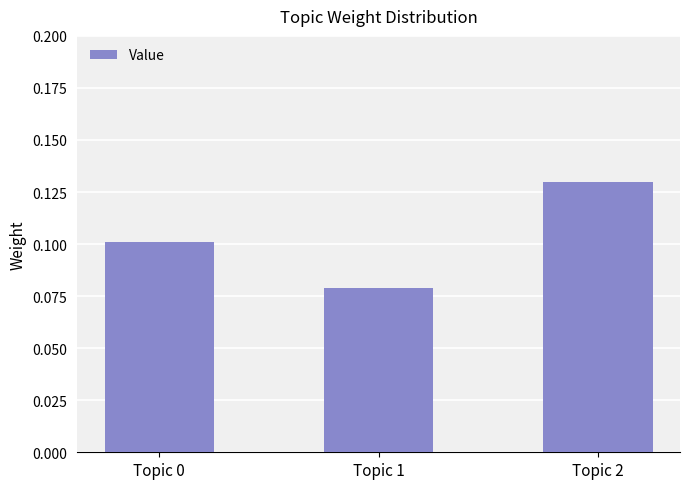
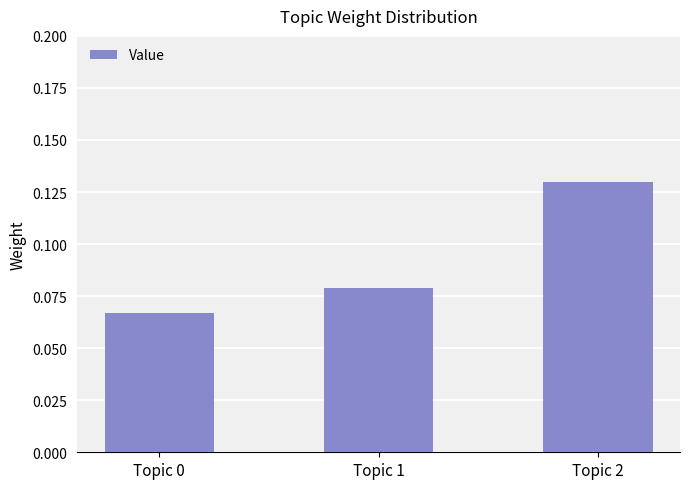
  {
-   "Topic 0": 0.101,
+   "Topic 0": 0.067,
    "Topic 1": 0.079,
    "Topic 2": 0.130
  }
